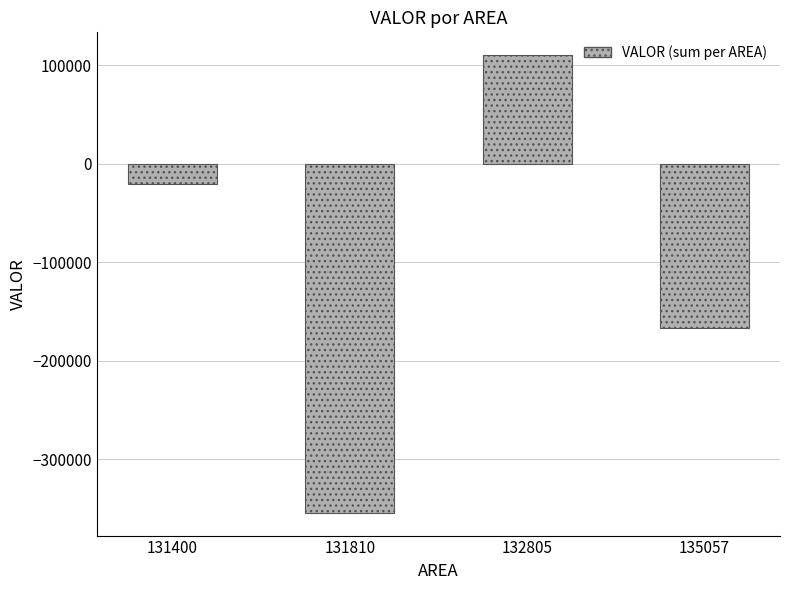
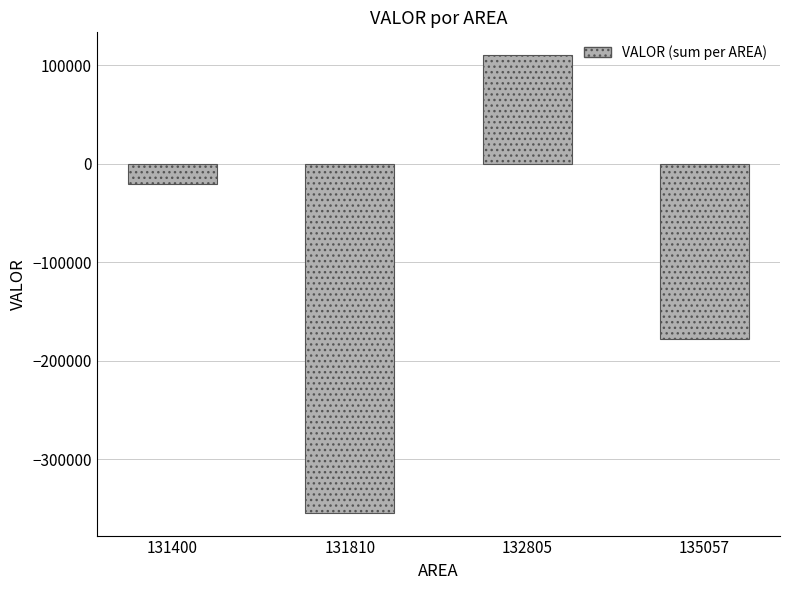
  {
    "131400": -20000,
    "131810": -350000,
    "132805": 110000,
-   "135057": -170000
+   "135057": -180000
  }
